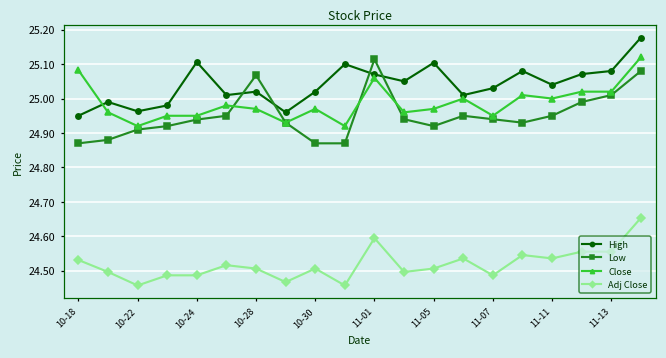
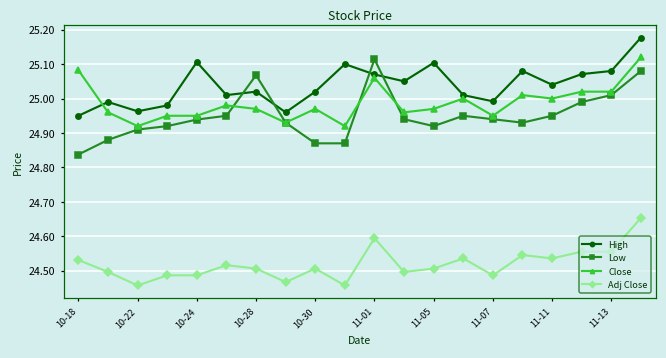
  {
    "High": {
      "10-18": 24.95,
      "10-22": 24.96,
      "10-24": 25.11,
      "10-28": 25.02,
      "10-30": 25.02,
      "11-01": 25.07,
      "11-05": 25.10,
-     "11-07": 25.03,
+     "11-07": 24.99,
      "11-11": 25.04,
      "11-13": 25.08
    },
    "Low": {
-     "10-18": 24.87,
+     "10-18": 24.84,
      "10-22": 24.91,
      "10-24": 24.94,
      "10-28": 25.07,
      "10-30": 24.87,
      "11-01": 25.11,
      "11-05": 24.92,
      "11-07": 24.94,
      "11-11": 24.95,
      "11-13": 25.01
    },
    "Close": {
      "10-18": 25.08,
      "10-22": 24.92,
      "10-24": 24.95,
      "10-28": 24.97,
      "10-30": 24.97,
      "11-01": 25.06,
      "11-05": 24.97,
      "11-07": 24.95,
      "11-11": 25.00,
      "11-13": 25.02
    },
    "Adj Close": {
      "10-18": 24.53,
      "10-22": 24.46,
      "10-24": 24.49,
      "10-28": 24.51,
      "10-30": 24.51,
      "11-01": 24.59,
      "11-05": 24.51,
      "11-07": 24.49,
      "11-11": 24.54
    }
  }
